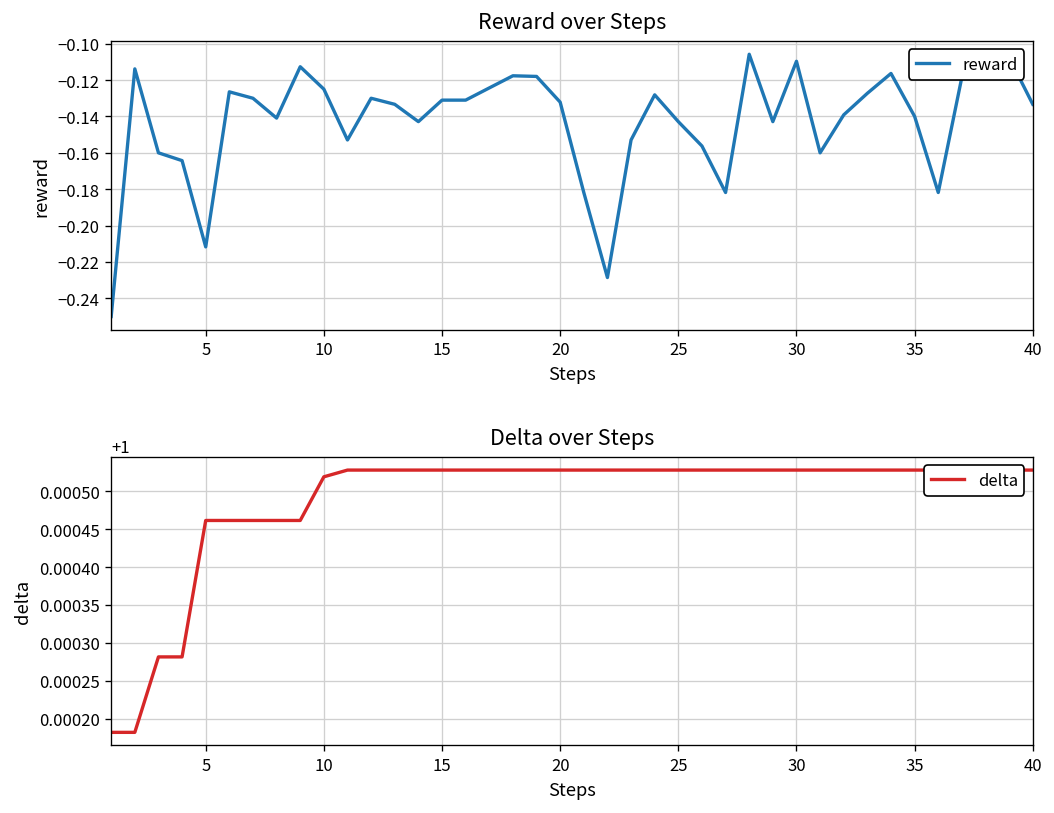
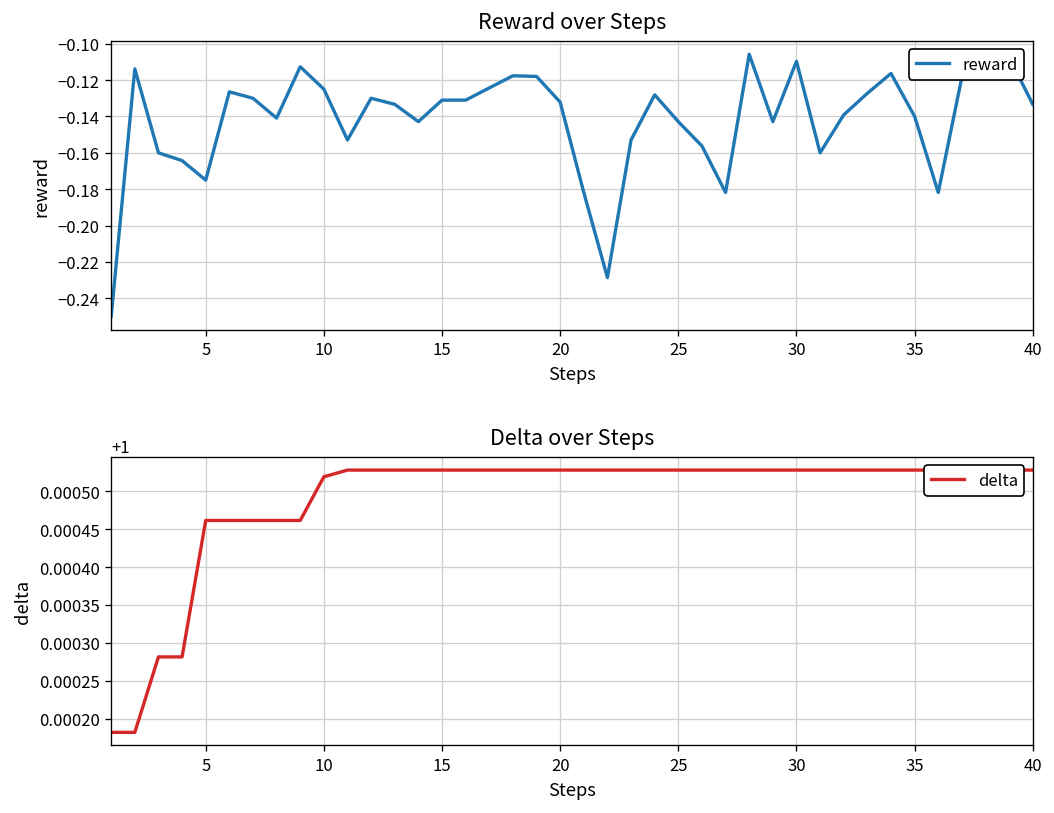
  {
    "Reward over Steps": {
-     "5": -0.212,
+     "5": -0.175,
      "10": -0.125,
      "15": -0.131,
      "20": -0.132,
      "25": -0.143,
      "30": -0.110,
      "35": -0.140,
      "40": -0.133
    },
    "Delta over Steps": {
      "5": 1.00046,
      "10": 1.00052,
      "15": 1.00053,
      "20": 1.00053,
      "25": 1.00053,
      "30": 1.00053,
      "35": 1.00053,
      "40": 1.00053
    }
  }
